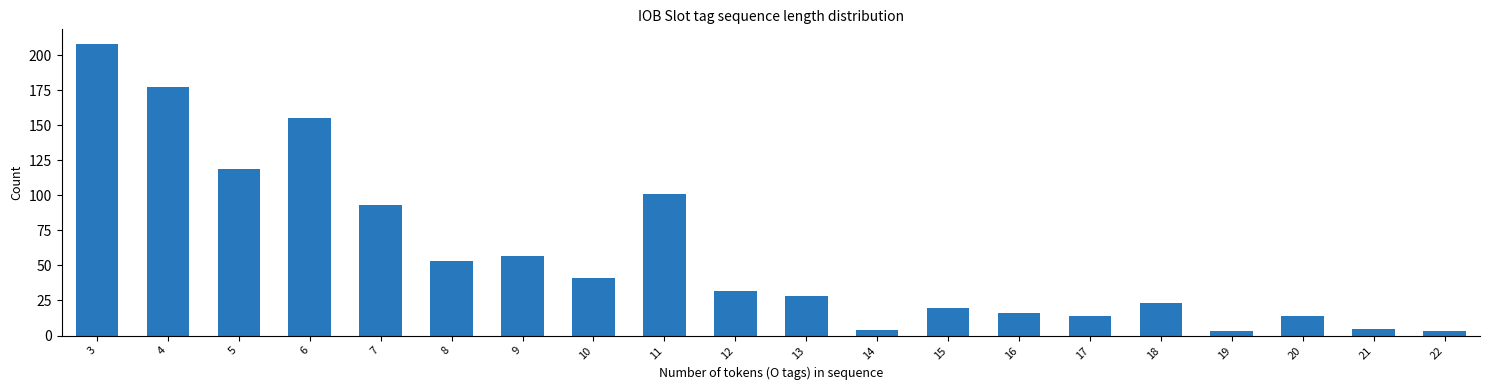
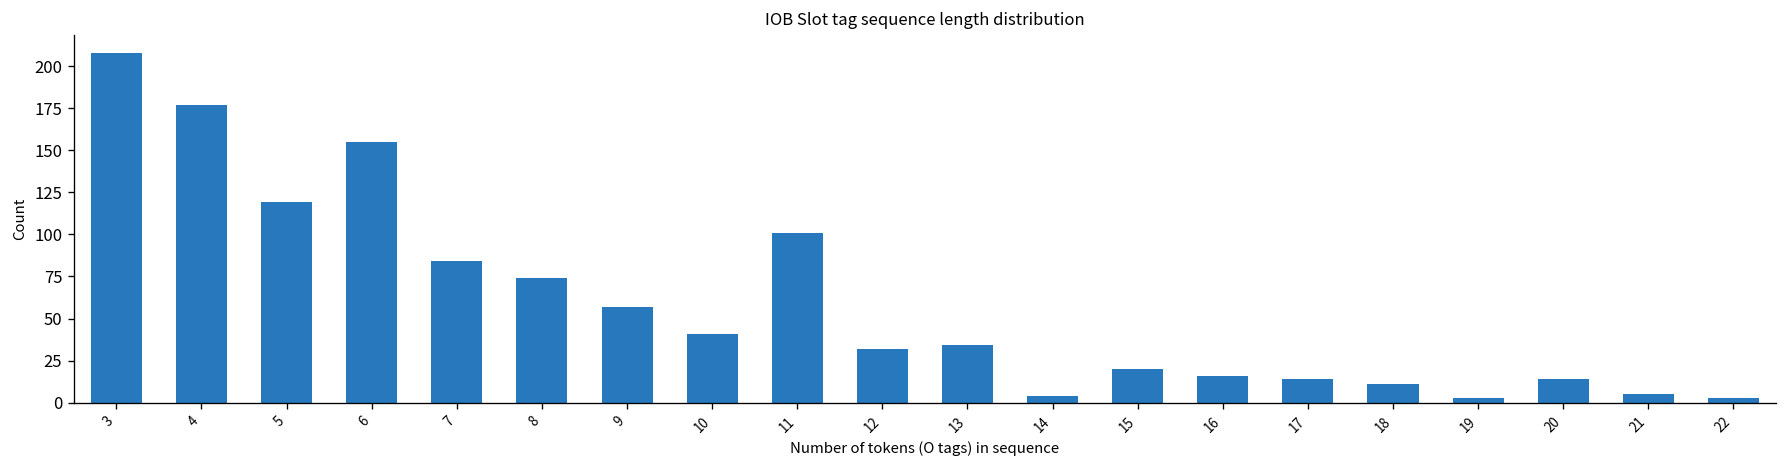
  {
    "3": 208,
    "4": 177,
    "5": 119,
    "6": 155,
-   "7": 93,
-   "8": 53,
+   "7": 84,
+   "8": 74,
    "9": 57,
    "10": 41,
    "11": 101,
    "12": 32,
-   "13": 28,
+   "13": 34,
    "14": 4,
    "15": 20,
    "16": 16,
    "17": 14,
-   "18": 23,
+   "18": 11,
    "19": 3,
    "20": 14,
    "21": 5,
    "22": 3
  }
